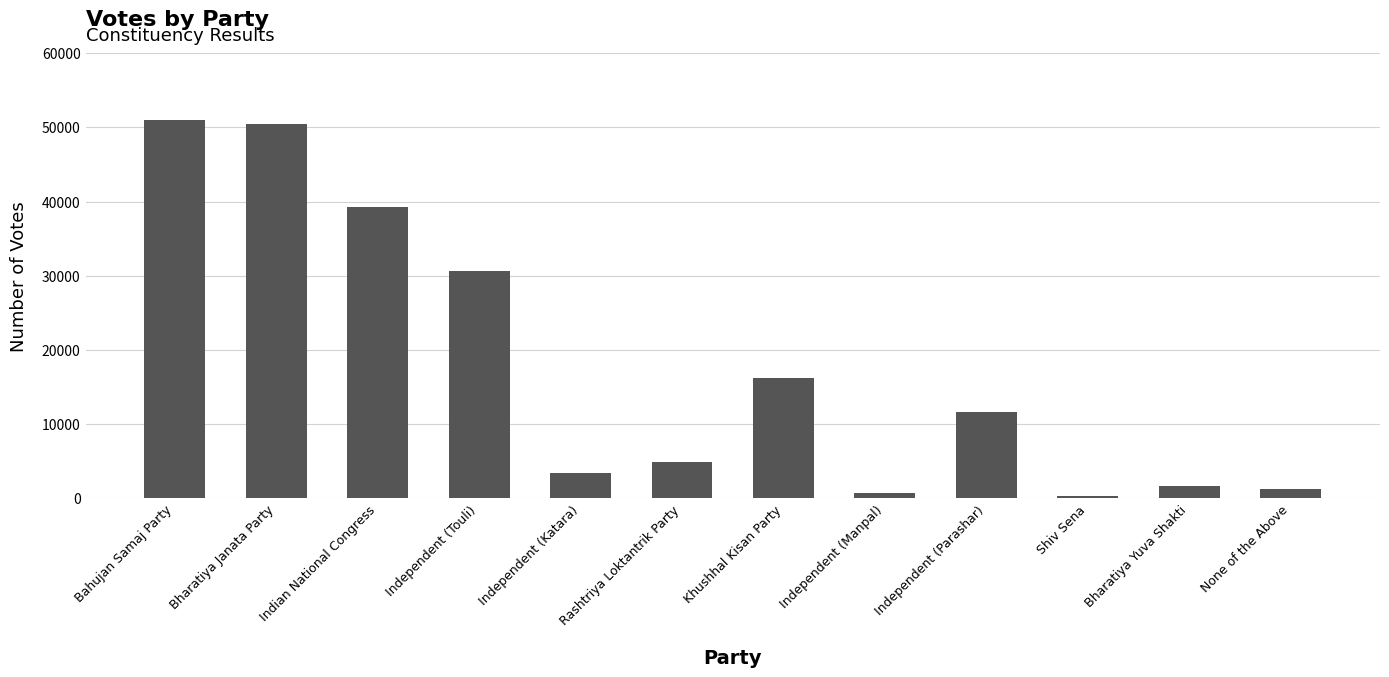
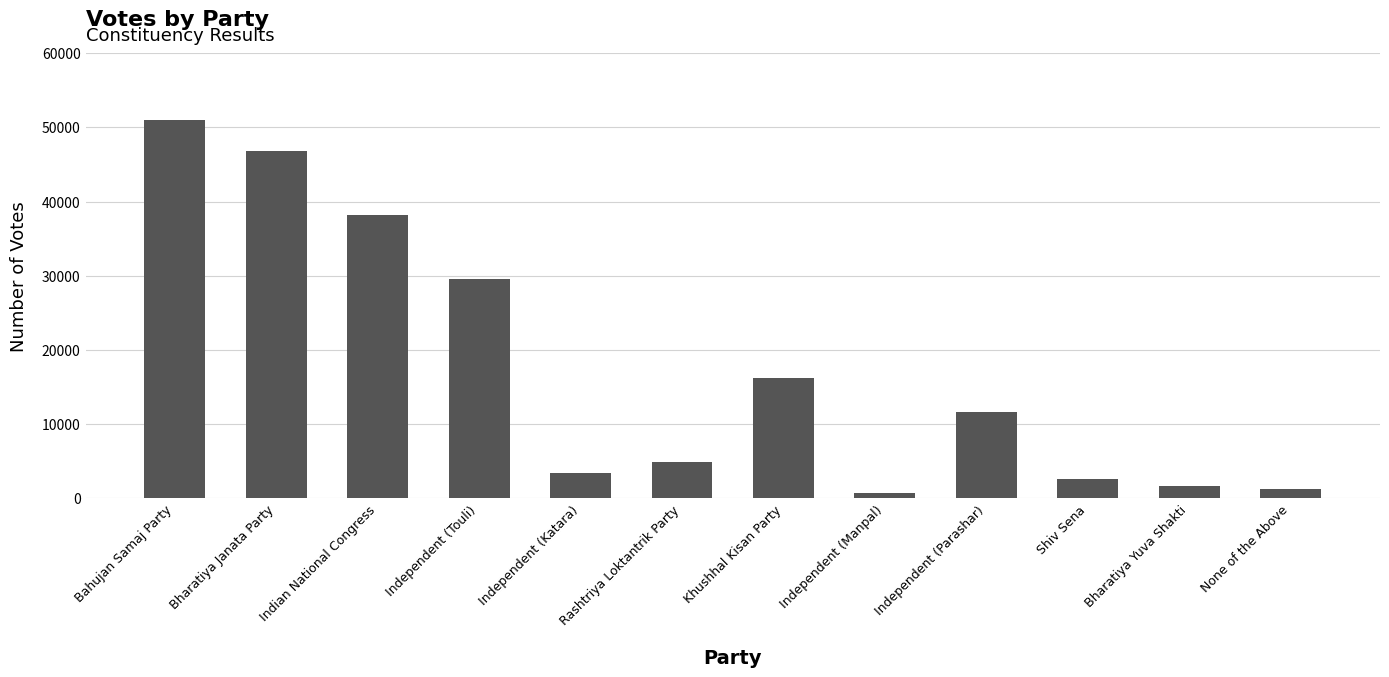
  {
    "Bahujan Samaj Party": 51000,
-   "Bharatiya Janata Party": 51000,
-   "Indian National Congress": 39000,
-   "Independent (Touli)": 31000,
+   "Bharatiya Janata Party": 47000,
+   "Indian National Congress": 38000,
+   "Independent (Touli)": 30000,
    "Independent (Katara)": 3000,
    "Rashtriya Loktantrik Party": 5000,
    "Khushhal Kisan Party": 16000,
    "Independent (Manpal)": 1000,
    "Independent (Parashar)": 12000,
-   "Shiv Sena": 0,
+   "Shiv Sena": 3000,
    "Bharatiya Yuva Shakti": 2000,
    "None of the Above": 1000
  }
